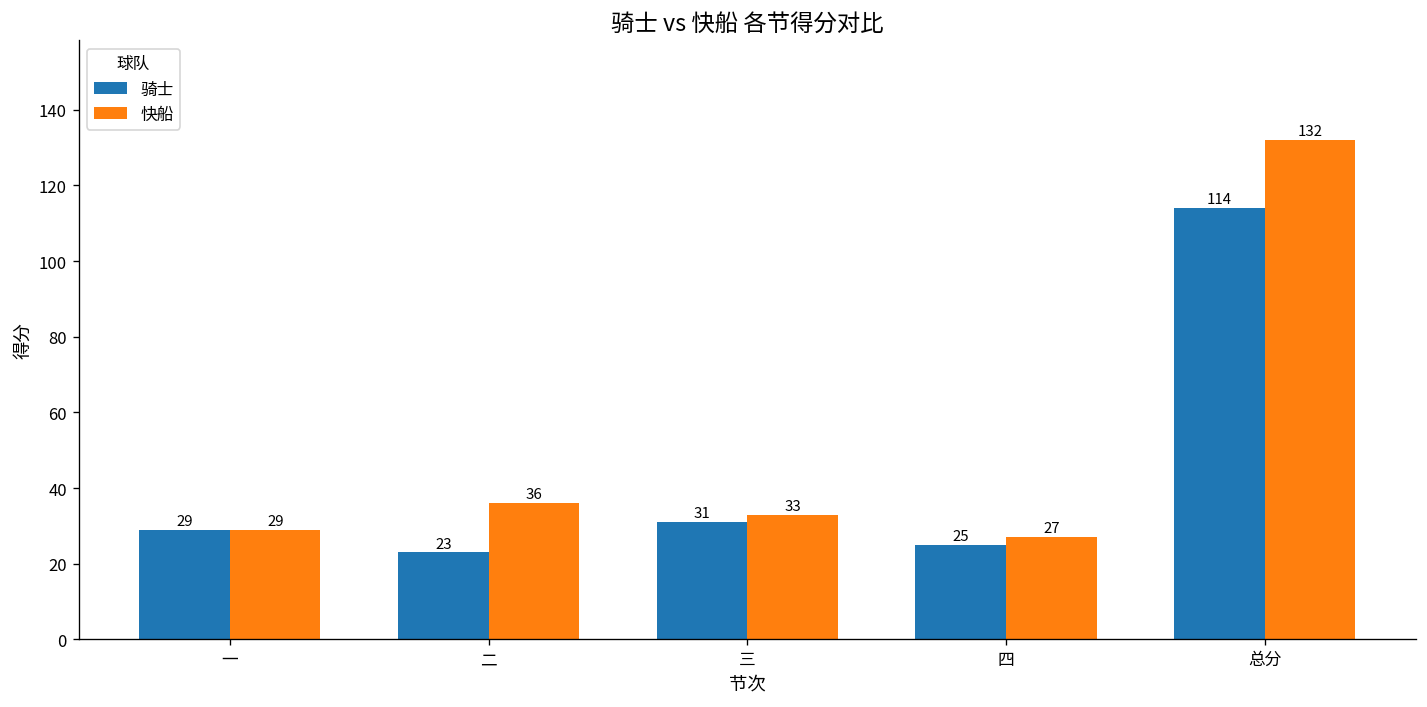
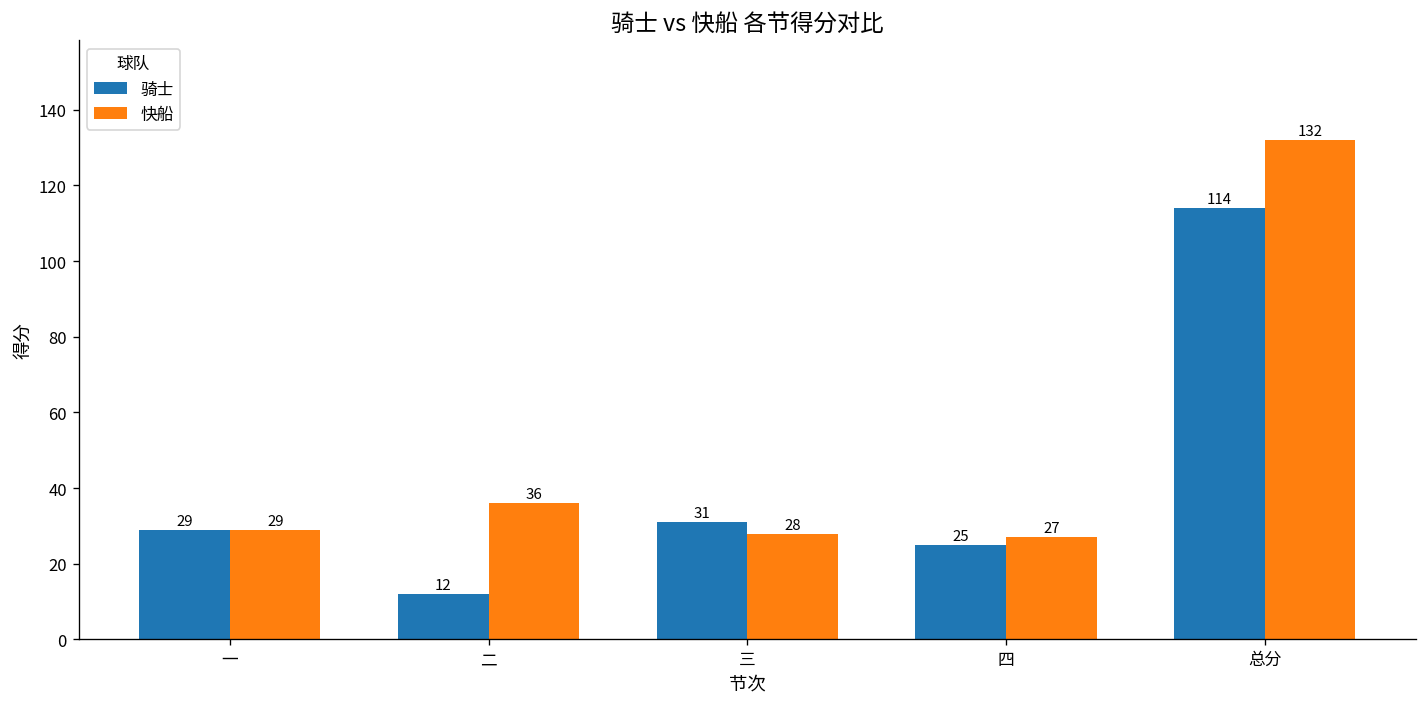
  {
    "骑士": {
      "一": 29,
-     "二": 23,
+     "二": 12,
      "三": 31,
      "四": 25,
      "总分": 114
    },
    "快船": {
      "一": 29,
      "二": 36,
-     "三": 33,
+     "三": 28,
      "四": 27,
      "总分": 132
    }
  }
